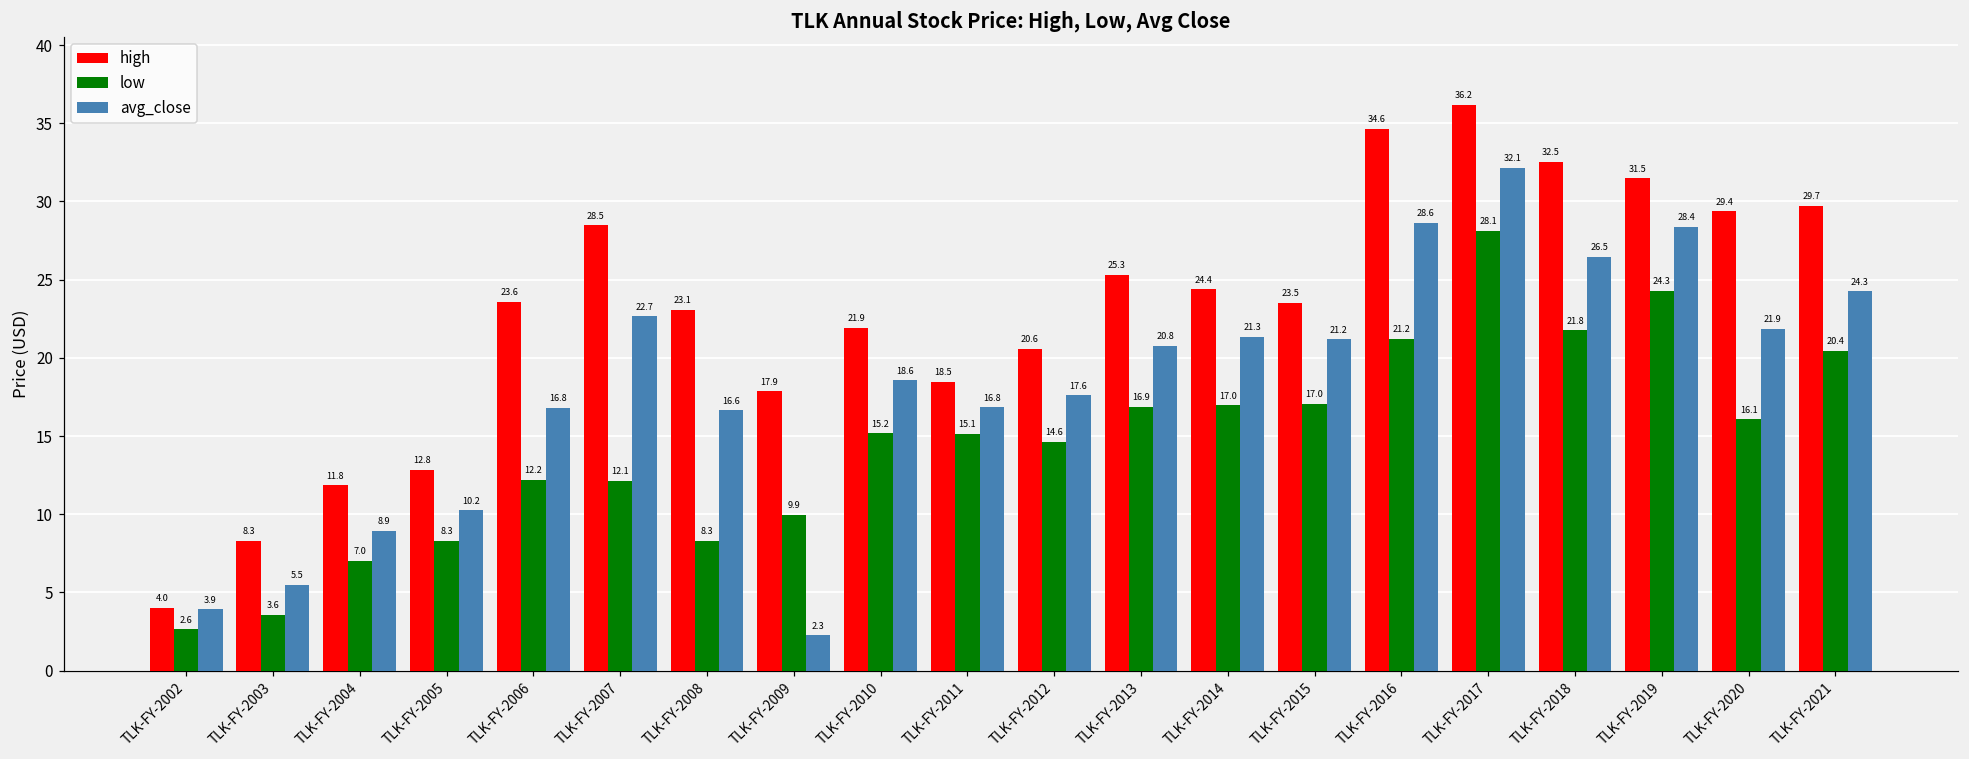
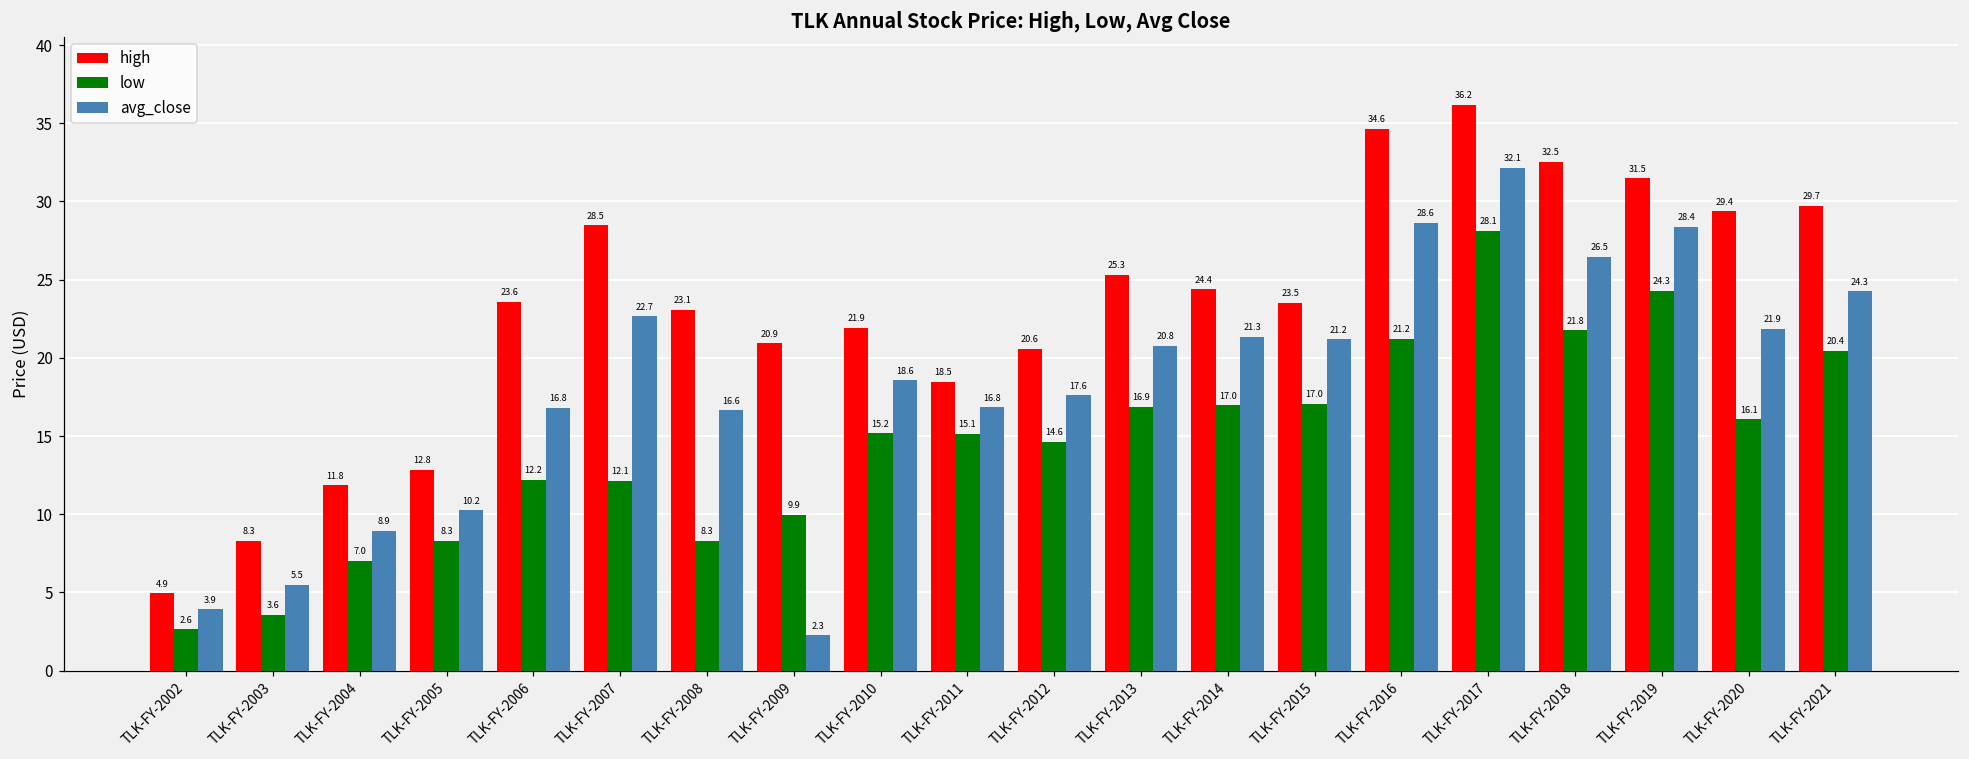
  {
    "high": {
-     "TLK-FY-2002": 4.0,
+     "TLK-FY-2002": 4.9,
      "TLK-FY-2003": 8.3,
      "TLK-FY-2004": 11.8,
      "TLK-FY-2005": 12.8,
      "TLK-FY-2006": 23.6,
      "TLK-FY-2007": 28.5,
      "TLK-FY-2008": 23.1,
-     "TLK-FY-2009": 17.9,
+     "TLK-FY-2009": 20.9,
      "TLK-FY-2010": 21.9,
      "TLK-FY-2011": 18.5,
      "TLK-FY-2012": 20.6,
      "TLK-FY-2013": 25.3,
      "TLK-FY-2014": 24.4,
      "TLK-FY-2015": 23.5,
      "TLK-FY-2016": 34.6,
      "TLK-FY-2017": 36.2,
      "TLK-FY-2018": 32.5,
      "TLK-FY-2019": 31.5,
      "TLK-FY-2020": 29.4,
      "TLK-FY-2021": 29.7
    },
    "low": {
      "TLK-FY-2002": 2.6,
      "TLK-FY-2003": 3.6,
      "TLK-FY-2004": 7.0,
      "TLK-FY-2005": 8.3,
      "TLK-FY-2006": 12.2,
      "TLK-FY-2007": 12.1,
      "TLK-FY-2008": 8.3,
      "TLK-FY-2009": 9.9,
      "TLK-FY-2010": 15.2,
      "TLK-FY-2011": 15.1,
      "TLK-FY-2012": 14.6,
      "TLK-FY-2013": 16.9,
      "TLK-FY-2014": 17.0,
      "TLK-FY-2015": 17.0,
      "TLK-FY-2016": 21.2,
      "TLK-FY-2017": 28.1,
      "TLK-FY-2018": 21.8,
      "TLK-FY-2019": 24.3,
      "TLK-FY-2020": 16.1,
      "TLK-FY-2021": 20.4
    },
    "avg_close": {
      "TLK-FY-2002": 3.9,
      "TLK-FY-2003": 5.5,
      "TLK-FY-2004": 8.9,
      "TLK-FY-2005": 10.2,
      "TLK-FY-2006": 16.8,
      "TLK-FY-2007": 22.7,
      "TLK-FY-2008": 16.6,
      "TLK-FY-2009": 2.3,
      "TLK-FY-2010": 18.6,
      "TLK-FY-2011": 16.8,
      "TLK-FY-2012": 17.6,
      "TLK-FY-2013": 20.8,
      "TLK-FY-2014": 21.3,
      "TLK-FY-2015": 21.2,
      "TLK-FY-2016": 28.6,
      "TLK-FY-2017": 32.1,
      "TLK-FY-2018": 26.5,
      "TLK-FY-2019": 28.4,
      "TLK-FY-2020": 21.9,
      "TLK-FY-2021": 24.3
    }
  }
